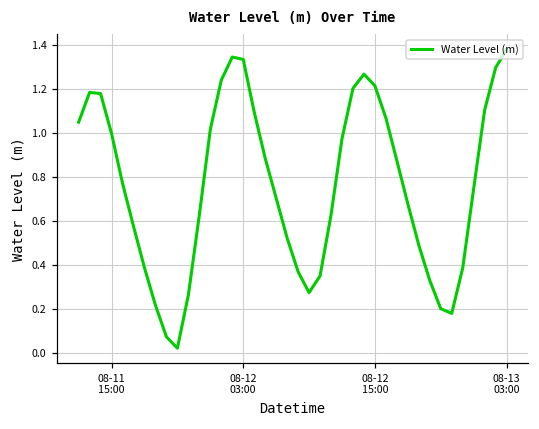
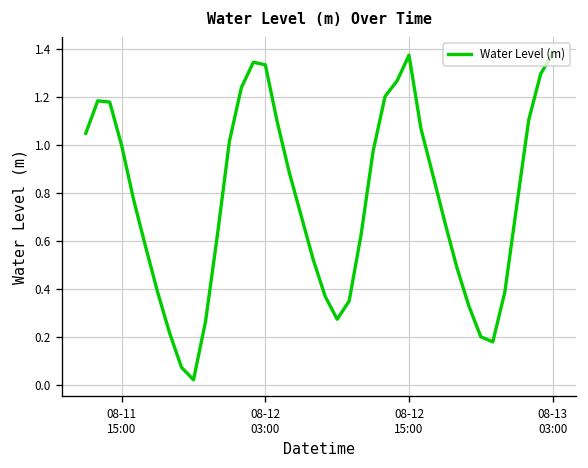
  {
    "08-11 15:00": 1.00,
    "08-12 03:00": 1.33,
-   "08-12 15:00": 1.21
+   "08-12 15:00": 1.37
  }
